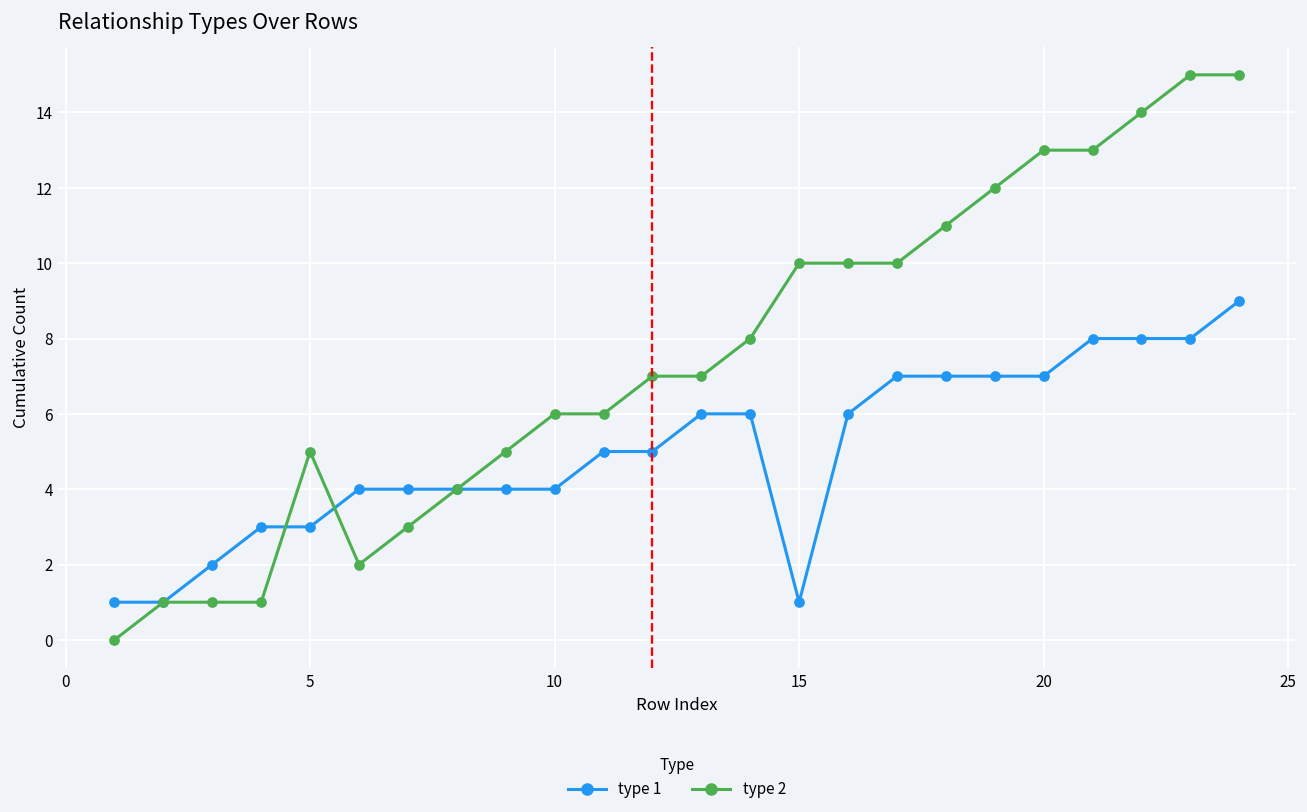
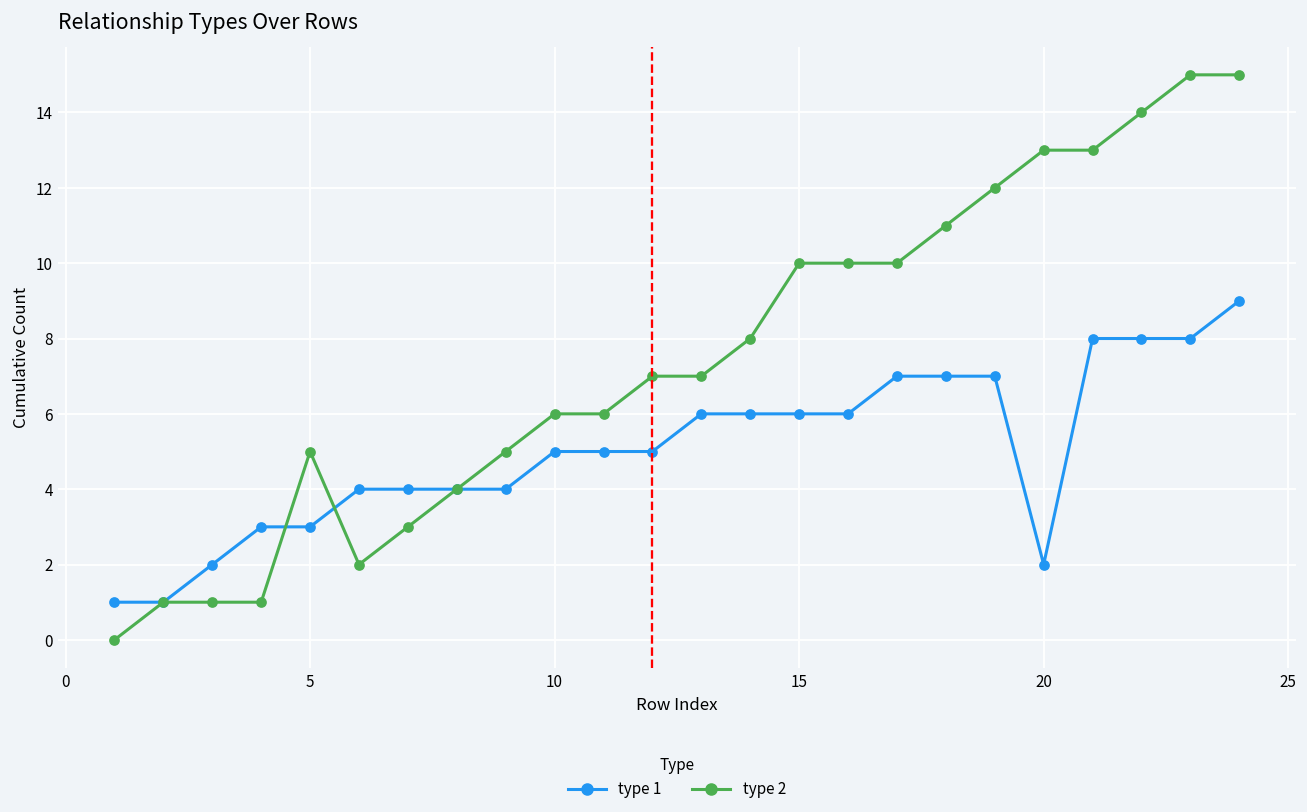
  {
    "type 1": {
      "5": 3,
-     "10": 4,
-     "15": 1,
-     "20": 7
+     "10": 5,
+     "15": 6,
+     "20": 2
    },
    "type 2": {
      "5": 5,
      "10": 6,
      "15": 10,
      "20": 13
    }
  }
